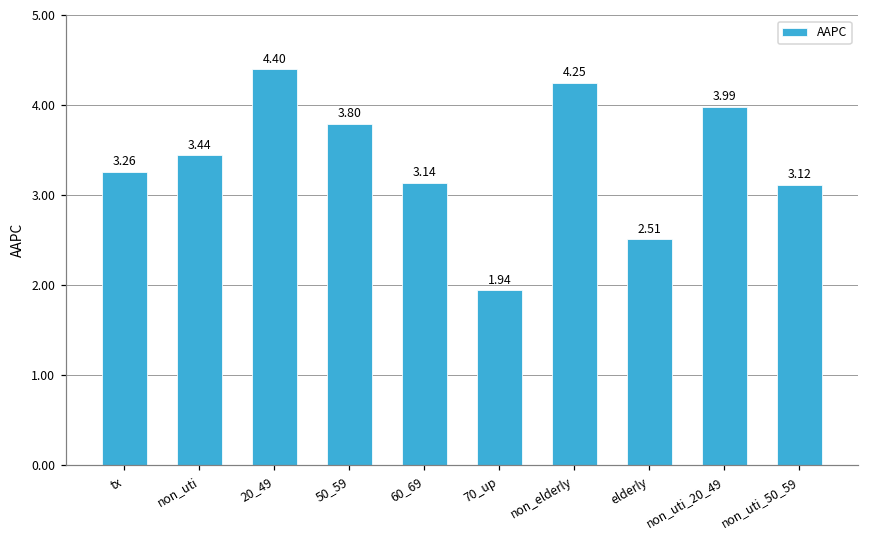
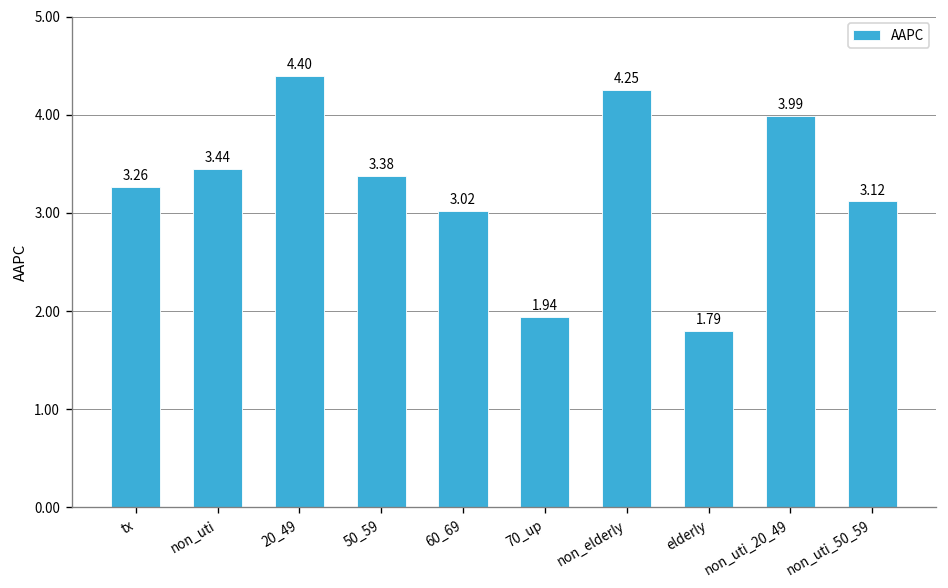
  {
    "tx": 3.26,
    "non_uti": 3.44,
    "20_49": 4.40,
-   "50_59": 3.80,
-   "60_69": 3.14,
+   "50_59": 3.38,
+   "60_69": 3.02,
    "70_up": 1.94,
    "non_elderly": 4.25,
-   "elderly": 2.51,
+   "elderly": 1.79,
    "non_uti_20_49": 3.99,
    "non_uti_50_59": 3.12
  }
